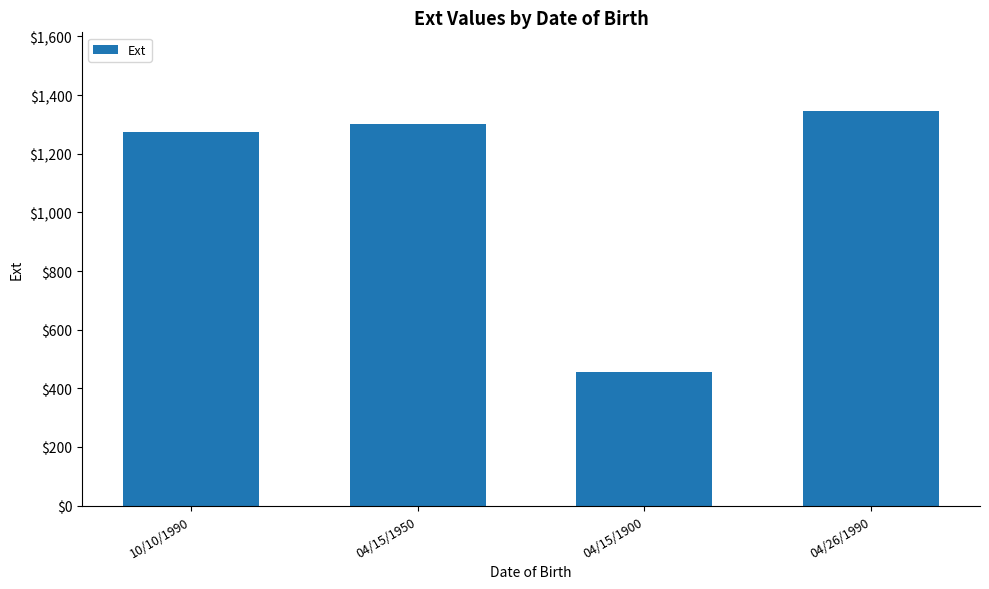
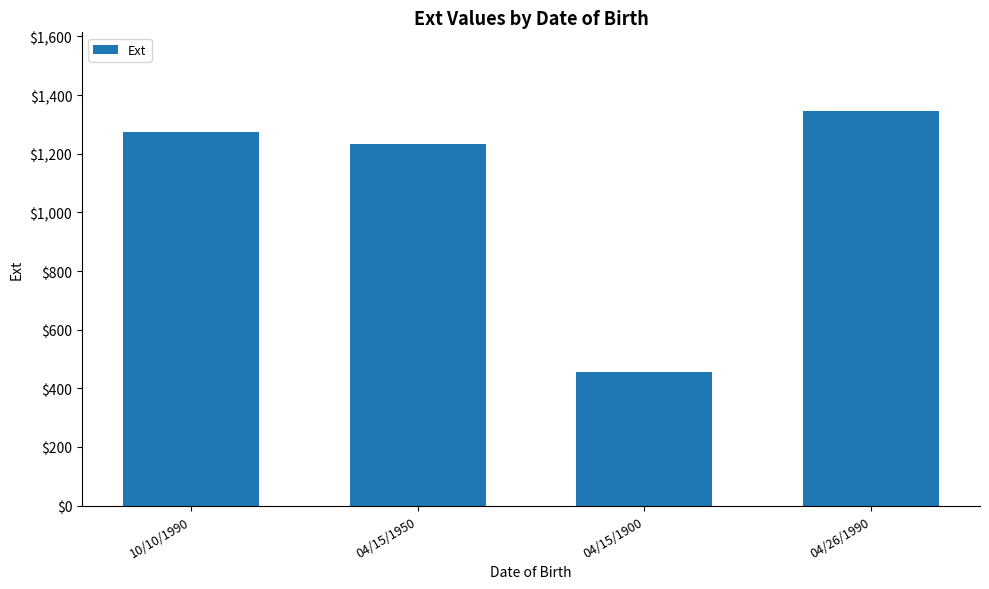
  {
    "10/10/1990": "$1,280",
-   "04/15/1950": "$1,300",
+   "04/15/1950": "$1,230",
    "04/15/1900": "$460",
    "04/26/1990": "$1,350"
  }
